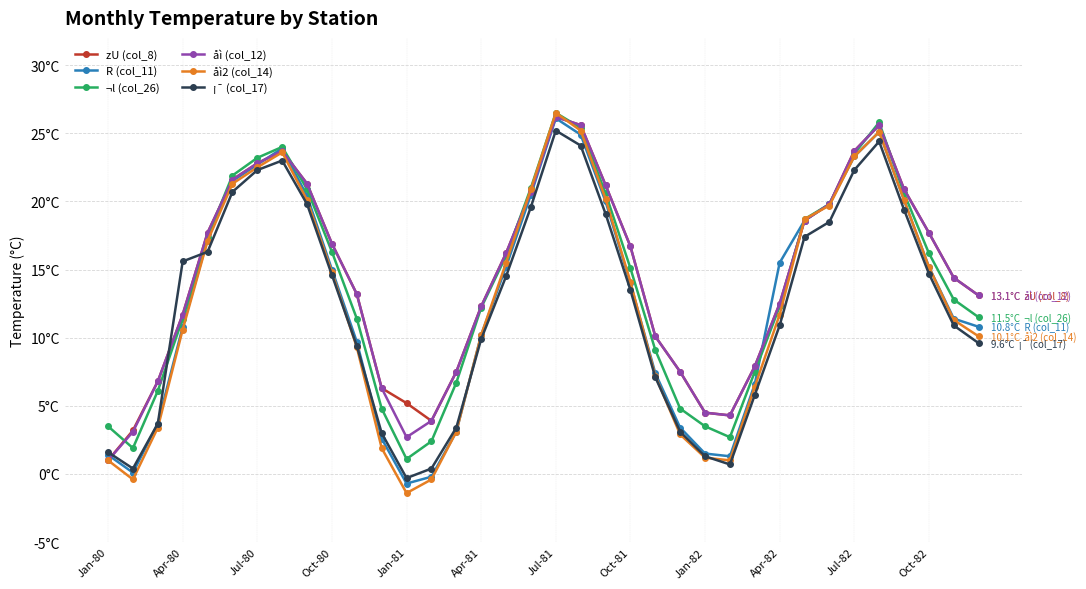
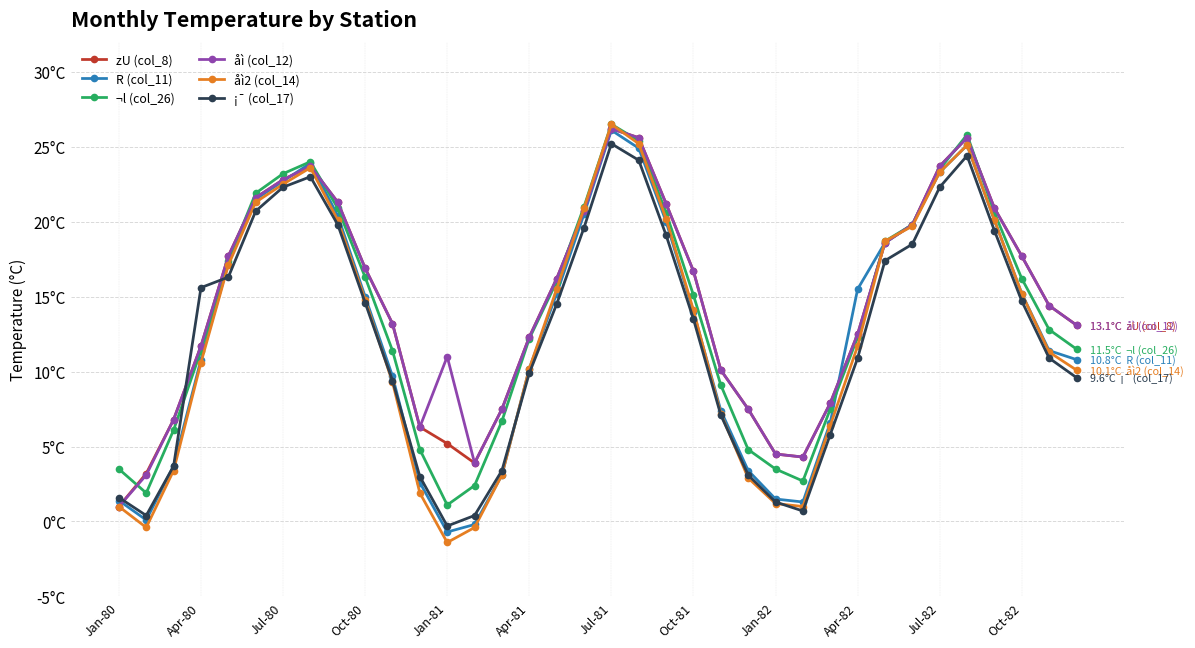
  {
    "zU (col_8)": {
      "Jan-81": "5.2°C"
    },
    "R (col_11)": {
      "Jan-80": "1.4°C",
      "Apr-80": "10.8°C",
      "Oct-80": "15.0°C",
      "Jan-81": "-0.7°C",
      "Jan-82": "1.5°C",
      "Apr-82": "15.5°C"
    },
    "¬l (col_26)": {
      "Jan-80": "3.5°C",
      "Apr-80": "11.4°C",
      "Jul-80": "23.2°C",
      "Oct-80": "16.3°C",
      "Jan-81": "1.1°C",
      "Oct-81": "15.1°C",
      "Jan-82": "3.5°C",
      "Apr-82": "12.3°C",
      "Jul-82": "23.5°C",
      "Oct-82": "16.2°C"
    },
    "åì (col_12)": {
-     "Jan-81": "2.7°C"
+     "Jan-81": "11.0°C"
    },
    "åì2 (col_14)": {
      "Apr-80": "10.6°C",
      "Jul-80": "22.5°C",
      "Oct-80": "14.8°C",
      "Jan-81": "-1.4°C",
      "Apr-82": "11.7°C"
    },
    "¡¯ (col_17)": {
      "Jan-80": "1.6°C",
      "Apr-80": "15.6°C",
      "Jul-80": "22.3°C",
      "Oct-80": "14.6°C",
      "Jan-81": "-0.3°C",
      "Apr-81": "9.9°C",
      "Jul-81": "25.2°C",
      "Oct-81": "13.5°C",
      "Apr-82": "10.9°C",
      "Jul-82": "22.3°C",
      "Oct-82": "14.7°C"
    }
  }
